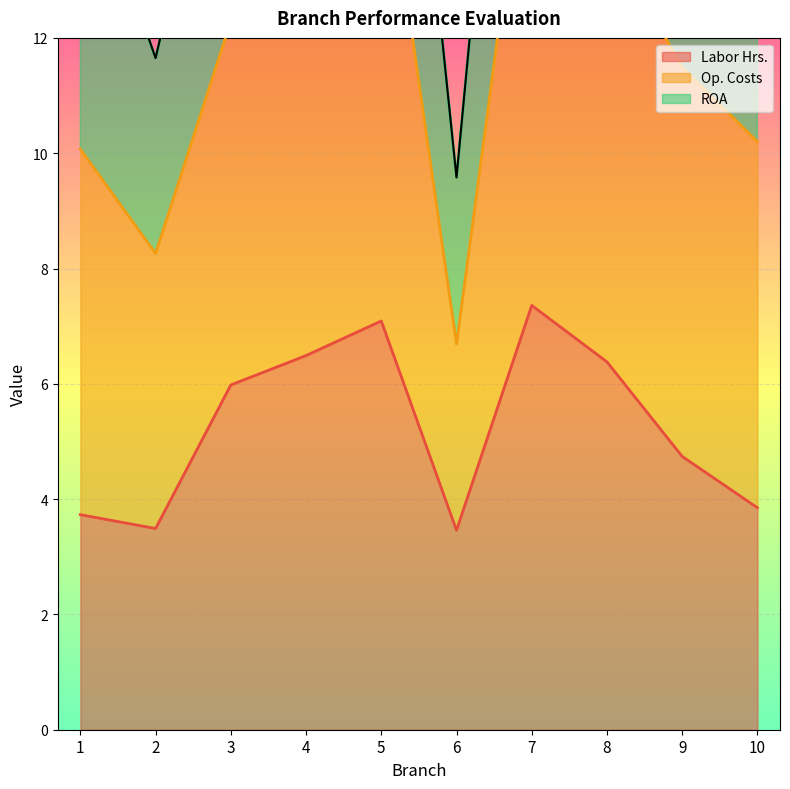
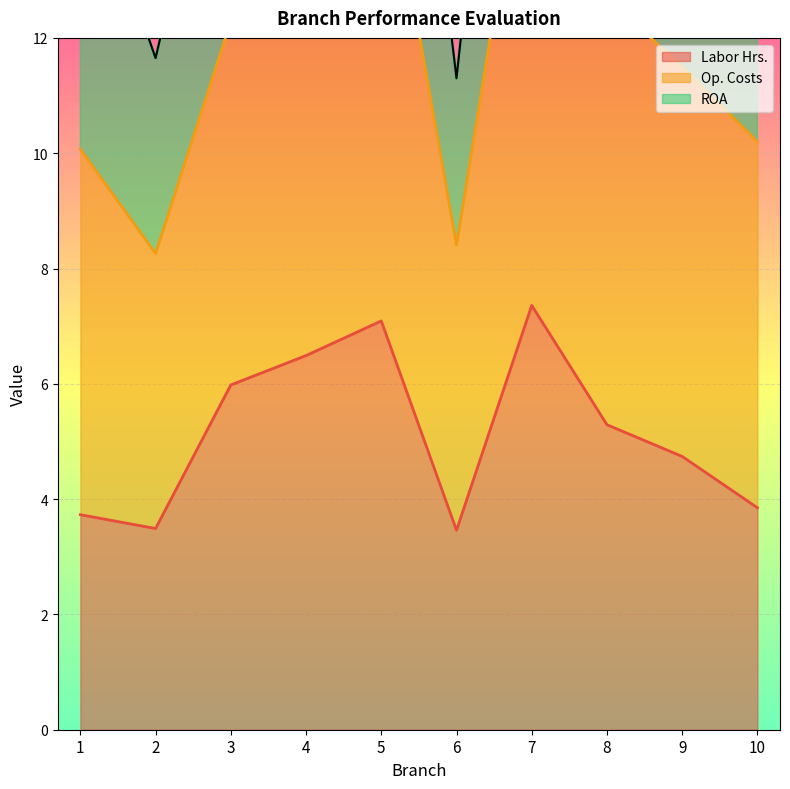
  {
    "Labor Hrs.": {
      "1": 3.7,
      "2": 3.5,
      "3": 6.0,
      "4": 6.5,
      "5": 7.1,
      "6": 3.5,
      "7": 7.4,
-     "8": 6.4,
+     "8": 5.3,
      "9": 4.7,
      "10": 3.9
    },
    "Op. Costs": {
      "1": 6.3,
      "2": 4.8,
-     "6": 3.2,
+     "6": 5.0,
      "10": 6.4
    },
    "ROA": {
      "2": 3.4,
      "6": 2.9
    }
  }
